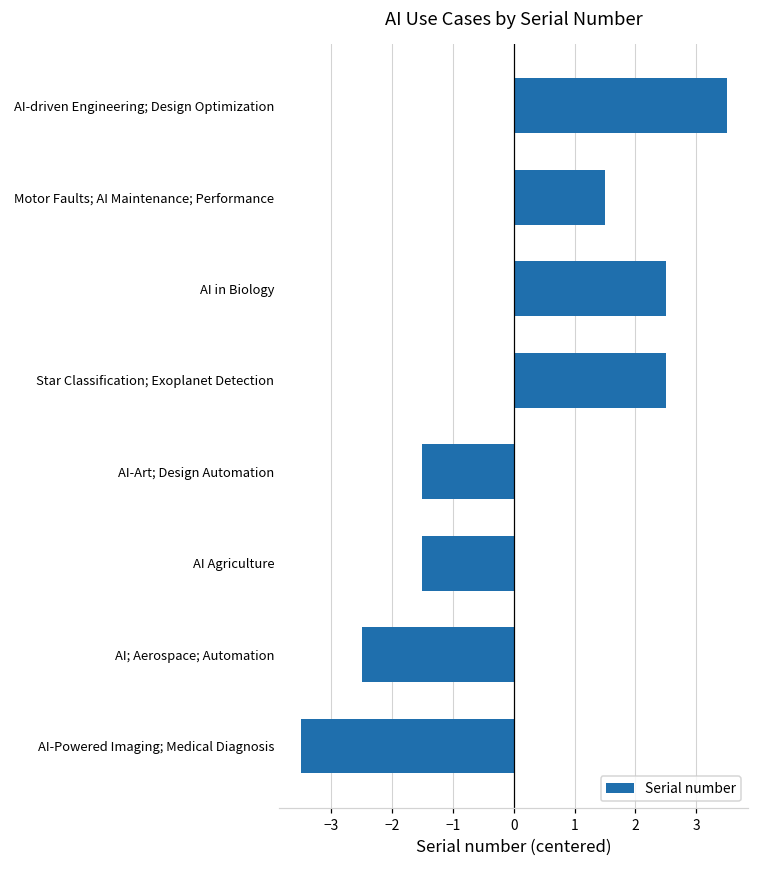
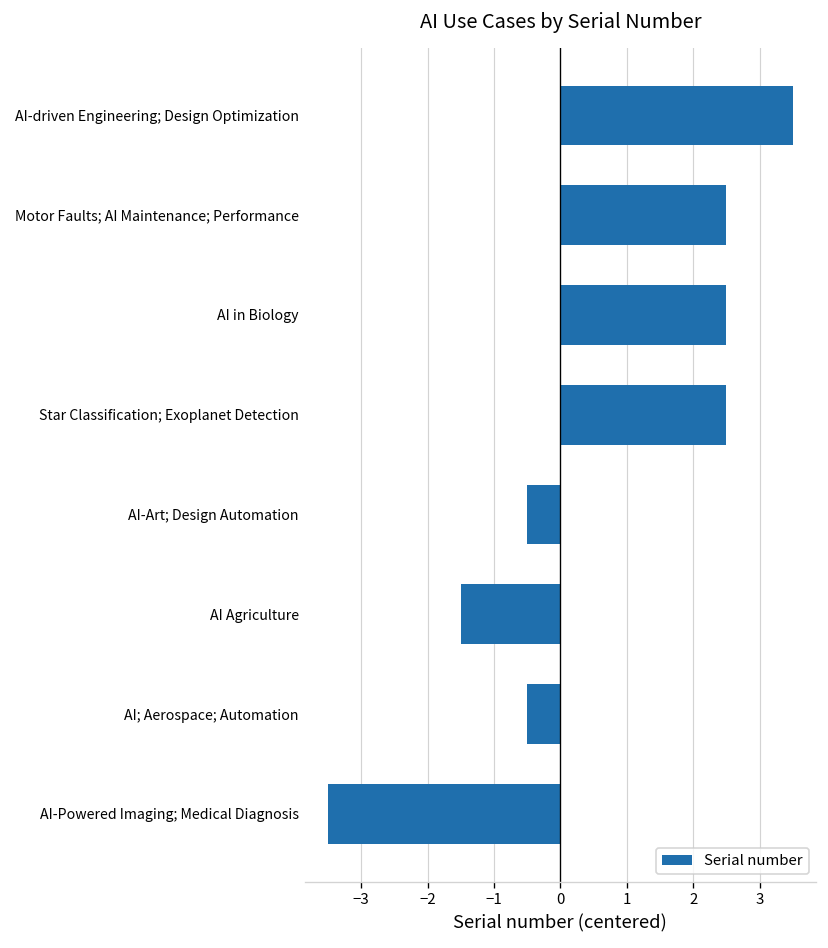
  {
    "AI-driven Engineering; Design Optimization": 3.5,
-   "Motor Faults; AI Maintenance; Performance": 1.5,
+   "Motor Faults; AI Maintenance; Performance": 2.5,
    "AI in Biology": 2.5,
    "Star Classification; Exoplanet Detection": 2.5,
-   "AI-Art; Design Automation": -1.5,
+   "AI-Art; Design Automation": -0.5,
    "AI Agriculture": -1.5,
-   "AI; Aerospace; Automation": -2.5,
+   "AI; Aerospace; Automation": -0.5,
    "AI-Powered Imaging; Medical Diagnosis": -3.5
  }
